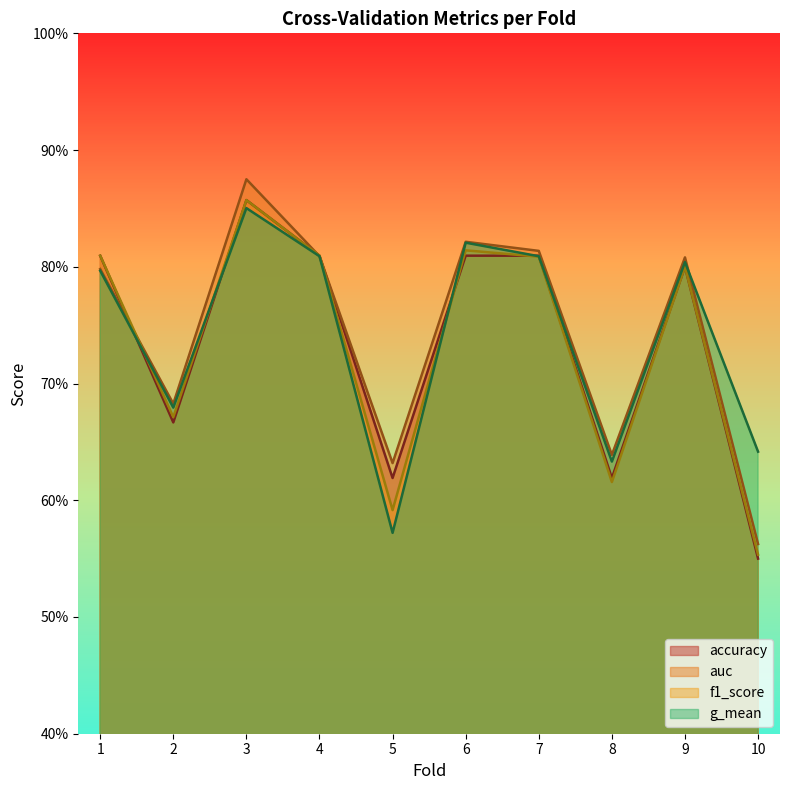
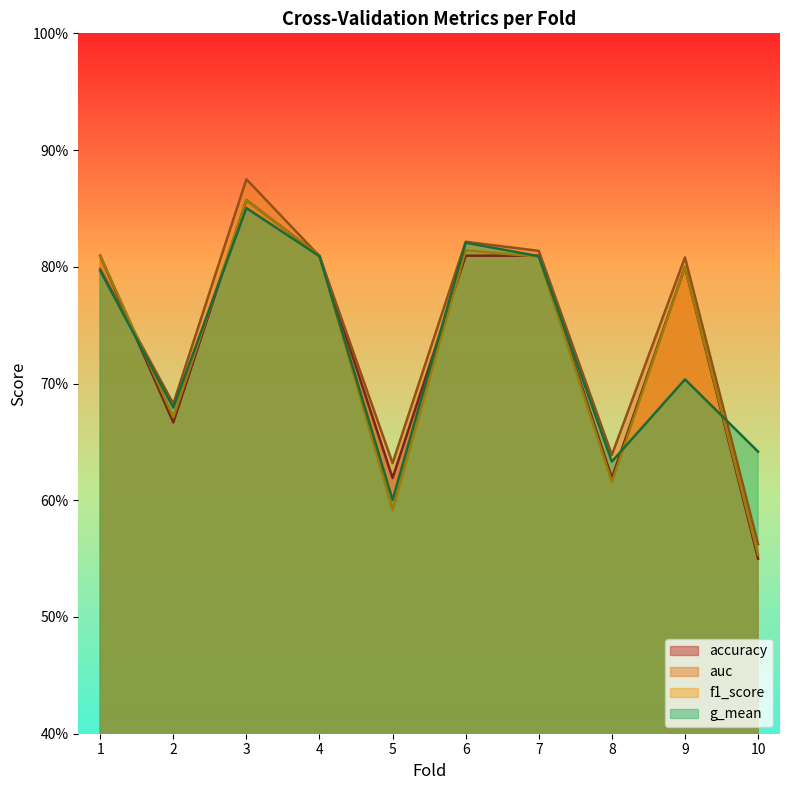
  {
    "g_mean": {
      "2": "67.9%",
      "3": "85.0%",
-     "5": "57.2%",
+     "5": "60.0%",
      "8": "63.3%",
-     "9": "80.4%",
+     "9": "70.4%",
      "10": "64.2%"
    }
  }
